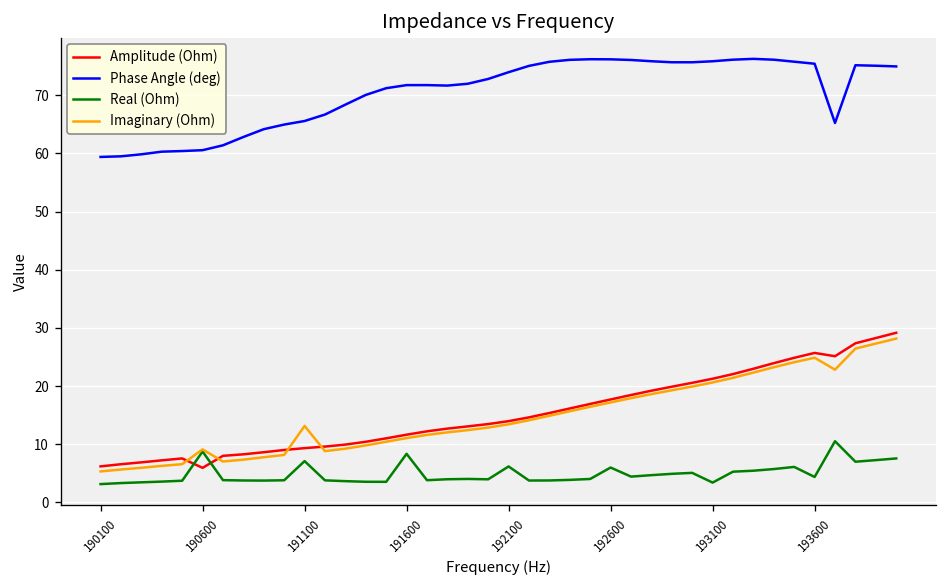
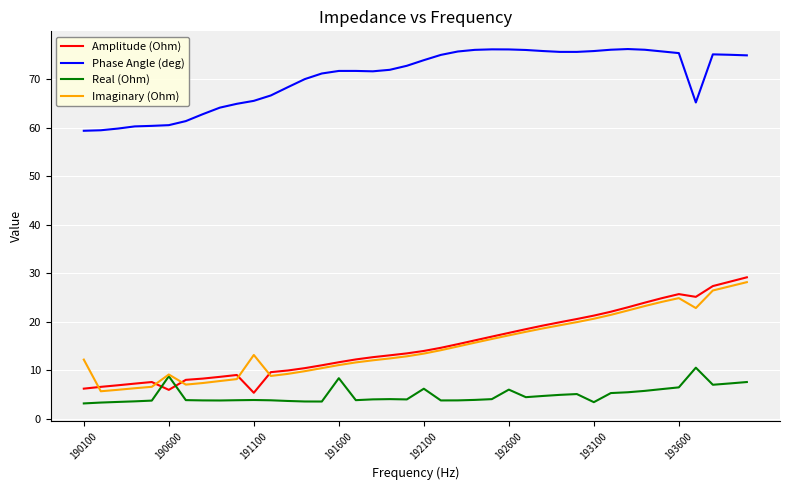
  {
    "Amplitude (Ohm)": {
      "190100": 6,
      "190600": 6,
-     "191100": 9,
+     "191100": 5,
      "191600": 12,
      "192100": 14,
      "193100": 21,
      "193600": 26
    },
    "Phase Angle (deg)": {
      "190100": 59,
      "190600": 61,
      "191100": 66,
      "191600": 72,
      "192100": 74,
      "192600": 76,
      "193100": 76,
      "193600": 75
    },
    "Real (Ohm)": {
      "190100": 3,
-     "191100": 7,
+     "191100": 4,
      "191600": 8,
      "192100": 6,
      "192600": 6,
      "193100": 3,
-     "193600": 4
+     "193600": 6
    },
    "Imaginary (Ohm)": {
-     "190100": 5,
+     "190100": 12,
      "191100": 13,
      "191600": 11,
      "192100": 13,
      "193100": 21,
      "193600": 25
    }
  }
